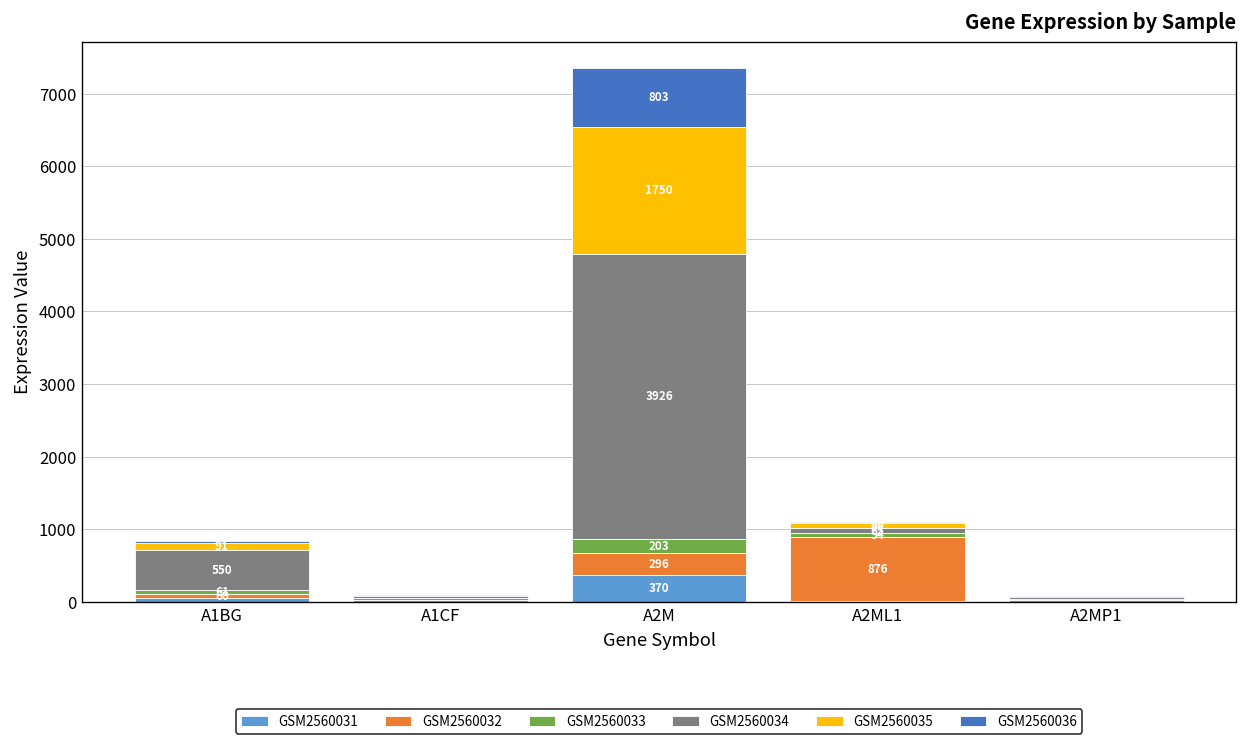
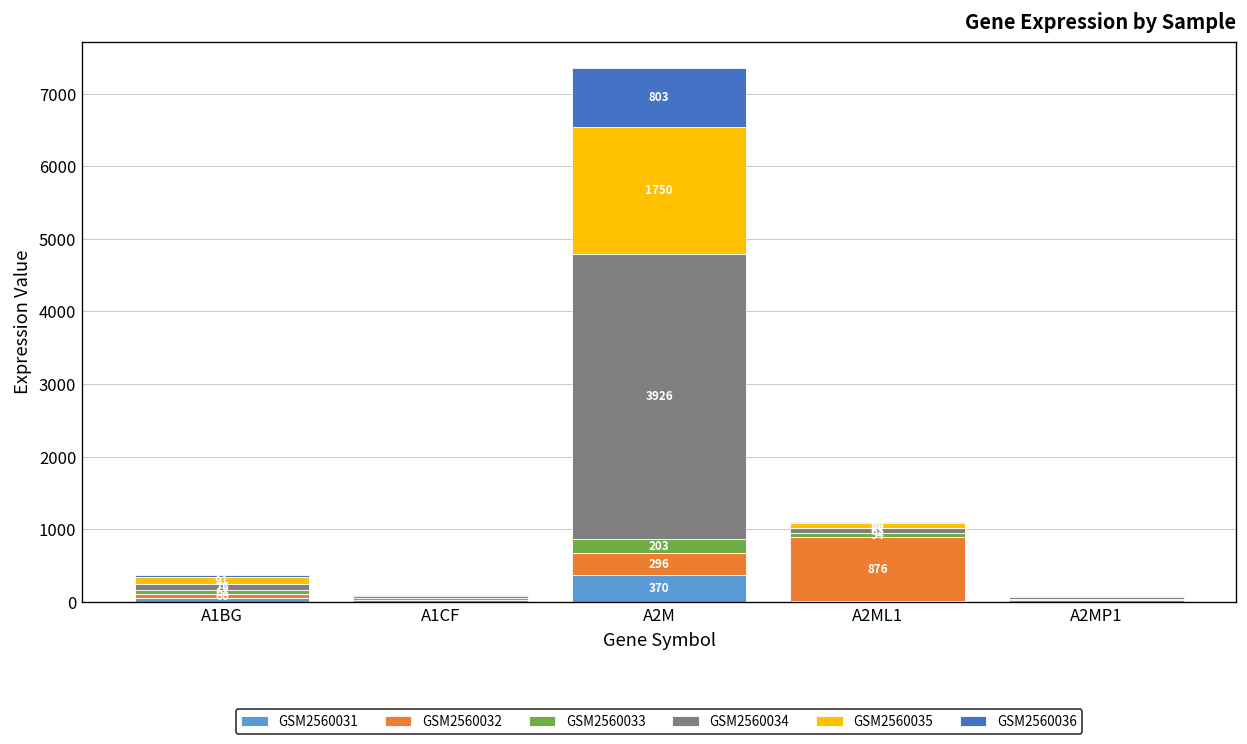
  {
    "GSM2560032": {
      "A1BG": 60,
      "A2M": 296,
      "A2ML1": 876
    },
    "GSM2560033": {
      "A2M": 203,
      "A2ML1": 54
    },
    "GSM2560034": {
-     "A1BG": 600,
+     "A1BG": 100,
      "A2ML1": 100
    },
    "GSM2560035": {
      "A2M": 1750
    }
  }
